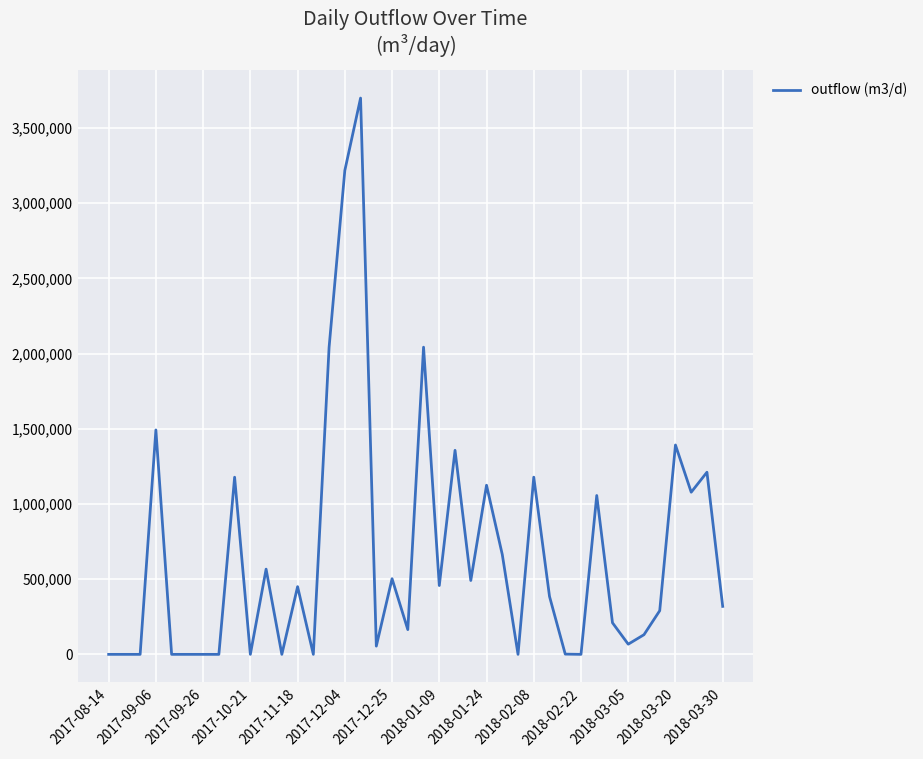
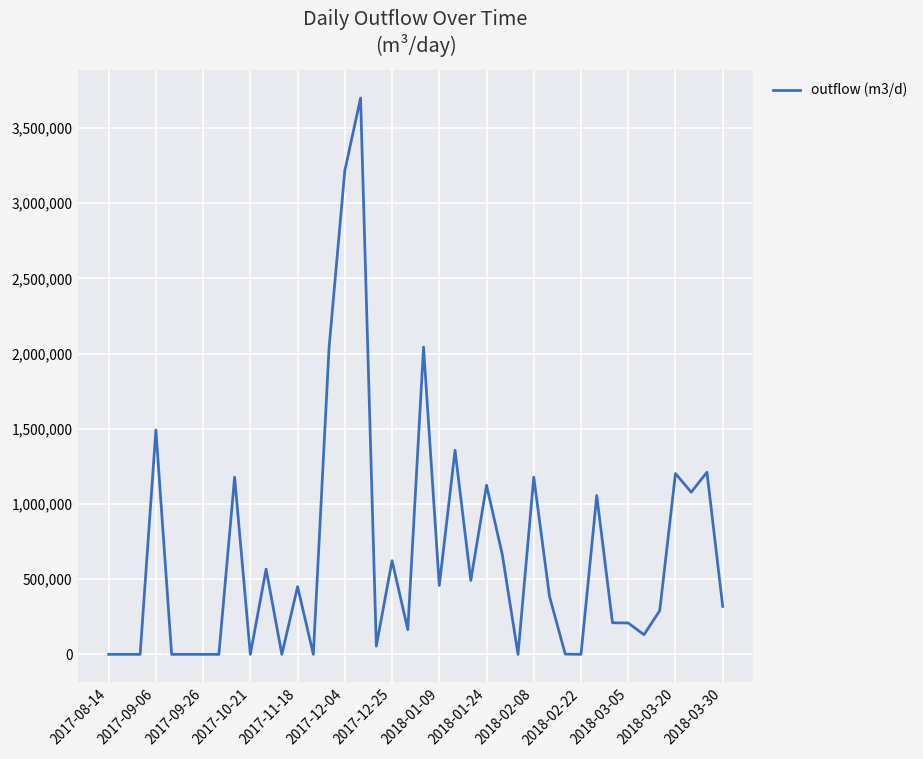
  {
    "2017-08-14": "0",
    "2017-09-06": "1,490,000",
    "2017-09-26": "0",
    "2017-10-21": "0",
    "2017-11-18": "450,000",
    "2017-12-04": "3,220,000",
-   "2017-12-25": "500,000",
+   "2017-12-25": "620,000",
    "2018-01-09": "460,000",
    "2018-01-24": "1,120,000",
    "2018-02-08": "1,180,000",
    "2018-02-22": "0",
-   "2018-03-05": "70,000",
-   "2018-03-20": "1,390,000",
+   "2018-03-05": "210,000",
+   "2018-03-20": "1,200,000",
    "2018-03-30": "320,000"
  }
